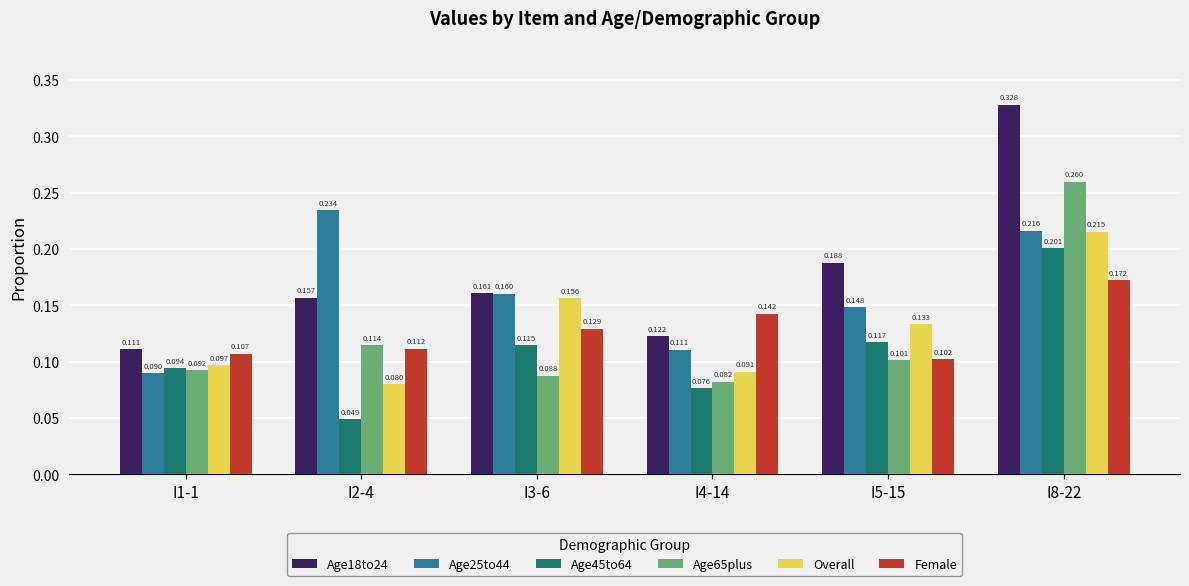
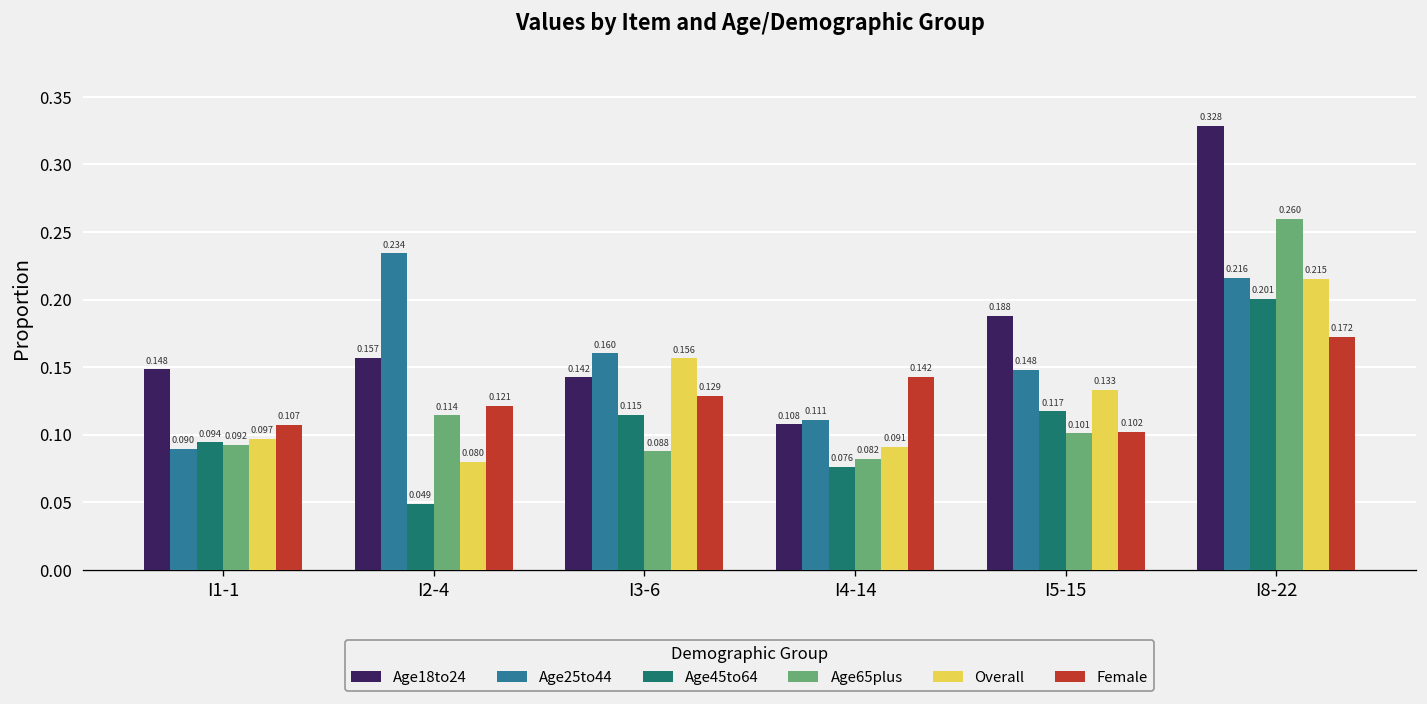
  {
    "Age18to24": {
-     "I1-1": 0.111,
+     "I1-1": 0.148,
      "I2-4": 0.157,
-     "I3-6": 0.161,
-     "I4-14": 0.122,
+     "I3-6": 0.142,
+     "I4-14": 0.108,
      "I5-15": 0.188,
      "I8-22": 0.328
    },
    "Age65plus": {
      "I1-1": 0.092,
      "I2-4": 0.114,
      "I3-6": 0.088,
      "I4-14": 0.082,
      "I5-15": 0.101,
      "I8-22": 0.260
    },
    "Overall": {
      "I1-1": 0.097,
      "I2-4": 0.080,
      "I3-6": 0.156,
      "I4-14": 0.091,
      "I5-15": 0.133,
      "I8-22": 0.215
    },
    "Female": {
      "I1-1": 0.107,
-     "I2-4": 0.112,
+     "I2-4": 0.121,
      "I3-6": 0.129,
      "I4-14": 0.142,
      "I5-15": 0.102,
      "I8-22": 0.172
    }
  }
